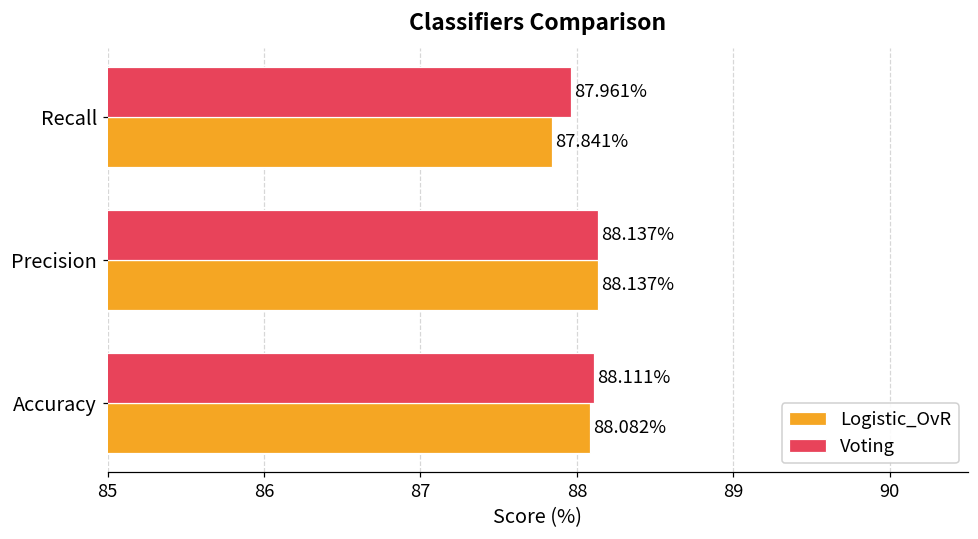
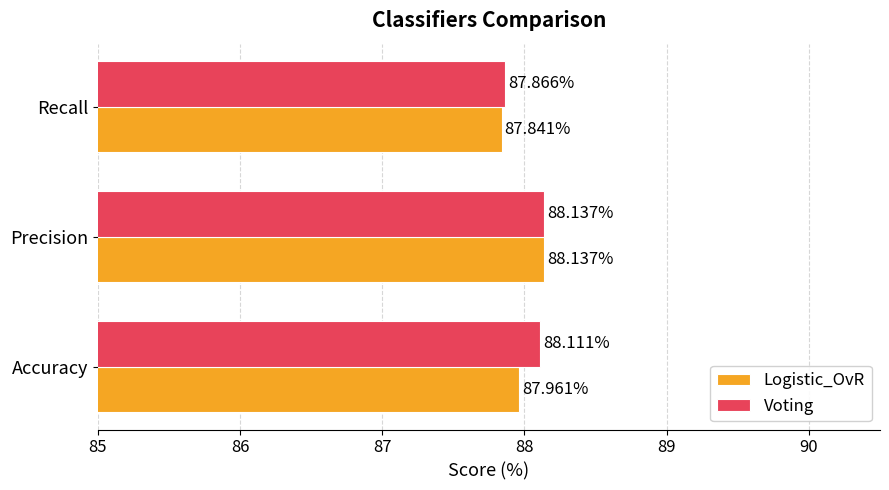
  {
    "Logistic_OvR": {
      "Recall": "87.841%",
      "Precision": "88.137%",
-     "Accuracy": "88.082%"
+     "Accuracy": "87.961%"
    },
    "Voting": {
-     "Recall": "87.961%",
+     "Recall": "87.866%",
      "Precision": "88.137%",
      "Accuracy": "88.111%"
    }
  }
